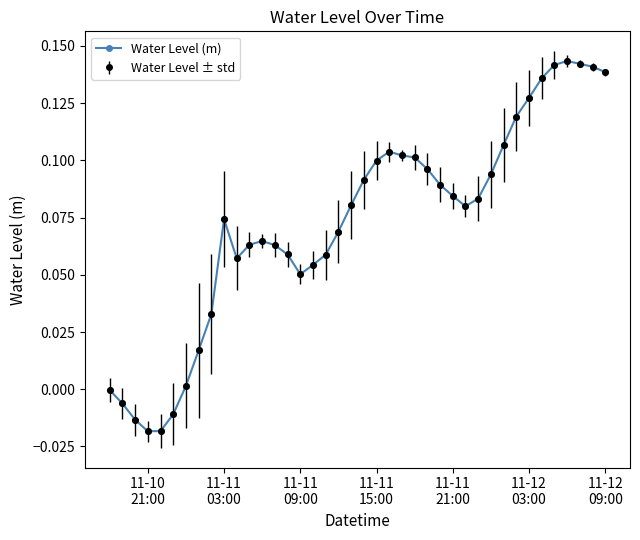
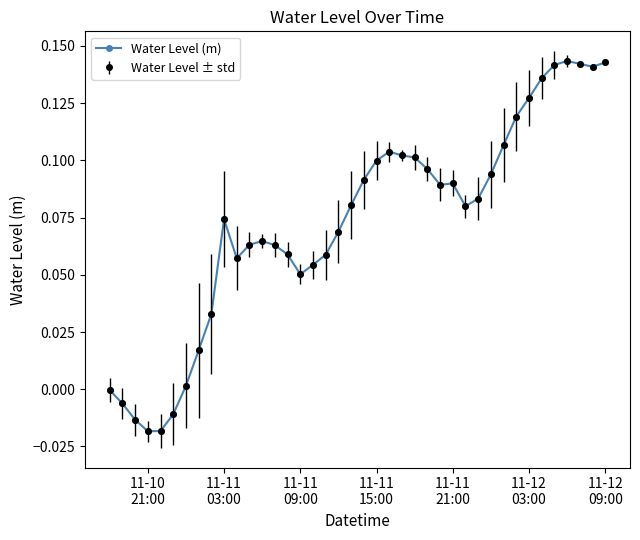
  {
    "11-10 21:00": -0.018,
    "11-11 03:00": 0.074,
    "11-11 09:00": 0.050,
    "11-11 15:00": 0.100,
-   "11-11 21:00": 0.084,
+   "11-11 21:00": 0.090,
    "11-12 03:00": 0.127,
-   "11-12 09:00": 0.139
+   "11-12 09:00": 0.143
  }
